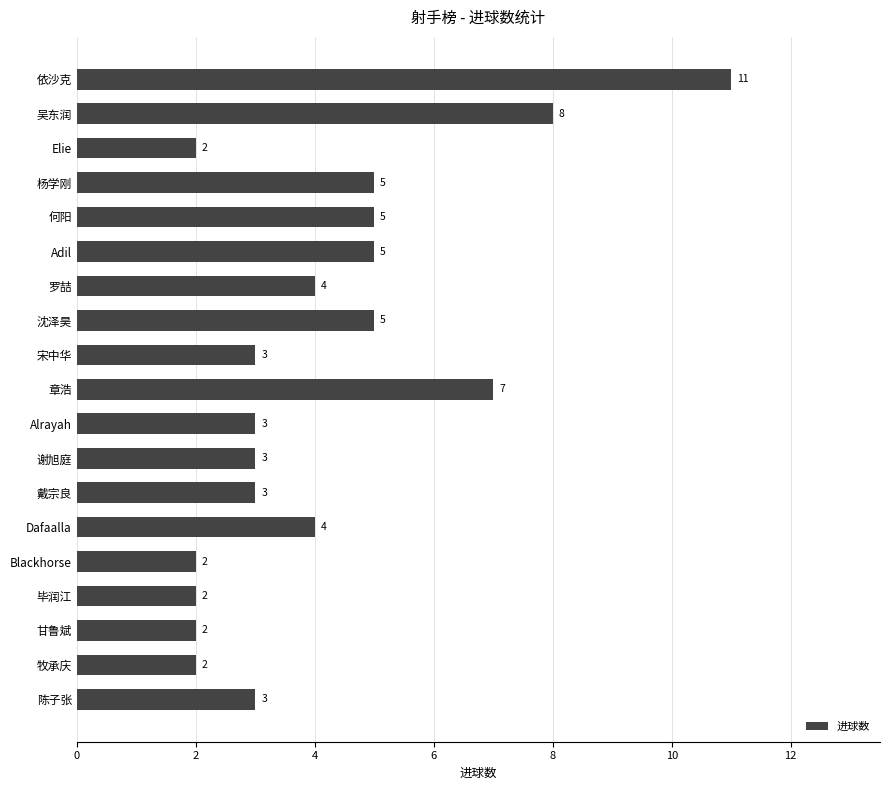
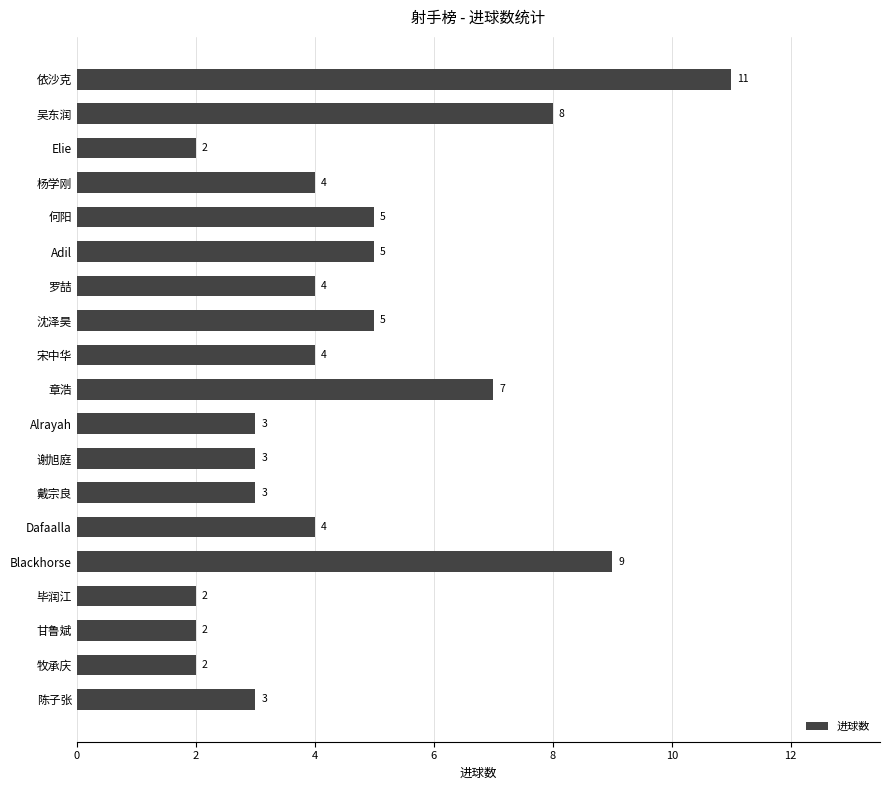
  {
    "依沙克": 11,
    "吴东润": 8,
    "Elie": 2,
-   "杨学刚": 5,
+   "杨学刚": 4,
    "何阳": 5,
    "Adil": 5,
    "罗喆": 4,
    "沈泽昊": 5,
-   "宋中华": 3,
+   "宋中华": 4,
    "章浩": 7,
    "Alrayah": 3,
    "谢旭庭": 3,
    "戴宗良": 3,
    "Dafaalla": 4,
-   "Blackhorse": 2,
+   "Blackhorse": 9,
    "毕润江": 2,
    "甘鲁斌": 2,
    "牧承庆": 2,
    "陈子张": 3
  }
